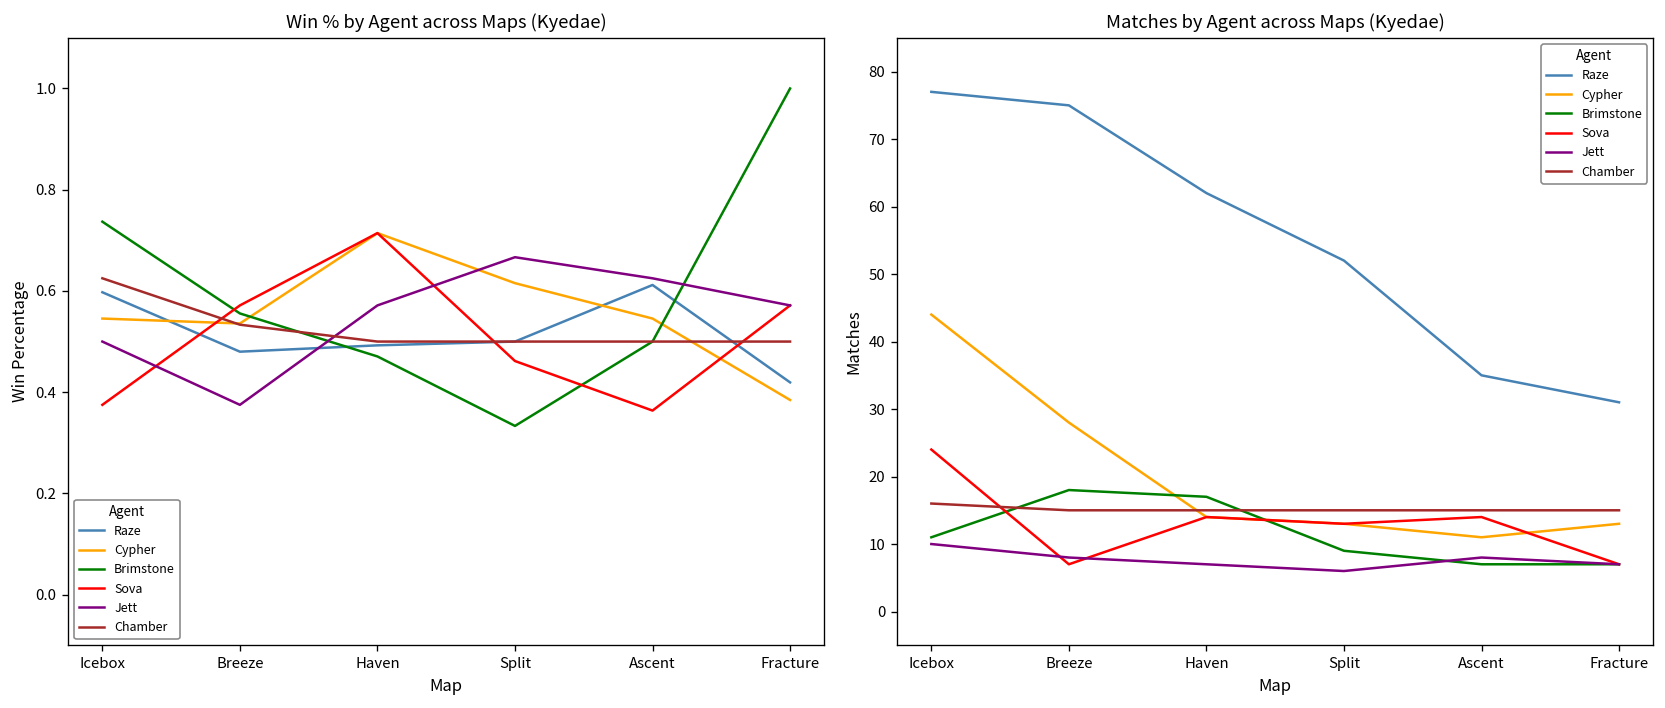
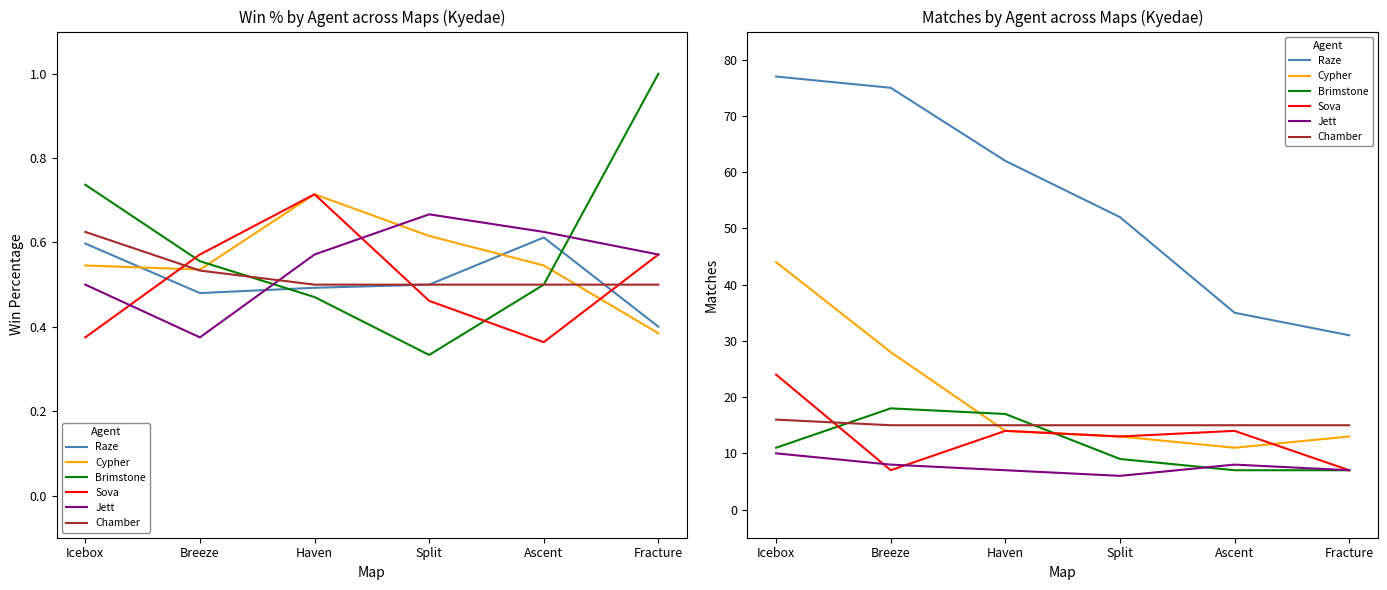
  {
    "Win % by Agent across Maps (Kyedae)": {
      "Raze": {
        "Icebox": 0.60,
        "Breeze": 0.48,
        "Haven": 0.49,
        "Ascent": 0.61,
-       "Fracture": 0.42
+       "Fracture": 0.40
      },
      "Cypher": {
        "Icebox": 0.55,
        "Split": 0.62,
        "Ascent": 0.55,
        "Fracture": 0.38
      },
      "Brimstone": {
        "Icebox": 0.74,
        "Breeze": 0.56,
        "Haven": 0.47,
        "Split": 0.33,
        "Fracture": 1.00
      },
      "Sova": {
        "Icebox": 0.38,
        "Breeze": 0.57,
        "Split": 0.46,
        "Ascent": 0.36
      },
      "Jett": {
        "Icebox": 0.50,
        "Breeze": 0.38,
        "Haven": 0.57,
        "Split": 0.67,
        "Ascent": 0.63
      },
      "Chamber": {
        "Icebox": 0.63,
        "Haven": 0.50,
        "Fracture": 0.50
      }
    },
    "Matches by Agent across Maps (Kyedae)": {
      "Raze": {
        "Icebox": 77,
        "Breeze": 75,
        "Haven": 62,
        "Split": 52,
        "Ascent": 35,
        "Fracture": 31
      },
      "Cypher": {
        "Icebox": 44,
        "Breeze": 28,
        "Ascent": 11,
        "Fracture": 13
      },
      "Brimstone": {
        "Icebox": 11,
        "Breeze": 18,
        "Haven": 17,
        "Split": 9,
        "Ascent": 7
      },
      "Sova": {
        "Icebox": 24,
        "Breeze": 7,
        "Ascent": 14
      },
      "Jett": {
        "Icebox": 10,
        "Breeze": 8,
        "Haven": 7,
        "Split": 6,
        "Ascent": 8
      },
      "Chamber": {
        "Icebox": 16,
        "Breeze": 15,
        "Haven": 15,
        "Split": 15,
        "Ascent": 15,
        "Fracture": 15
      }
    }
  }
